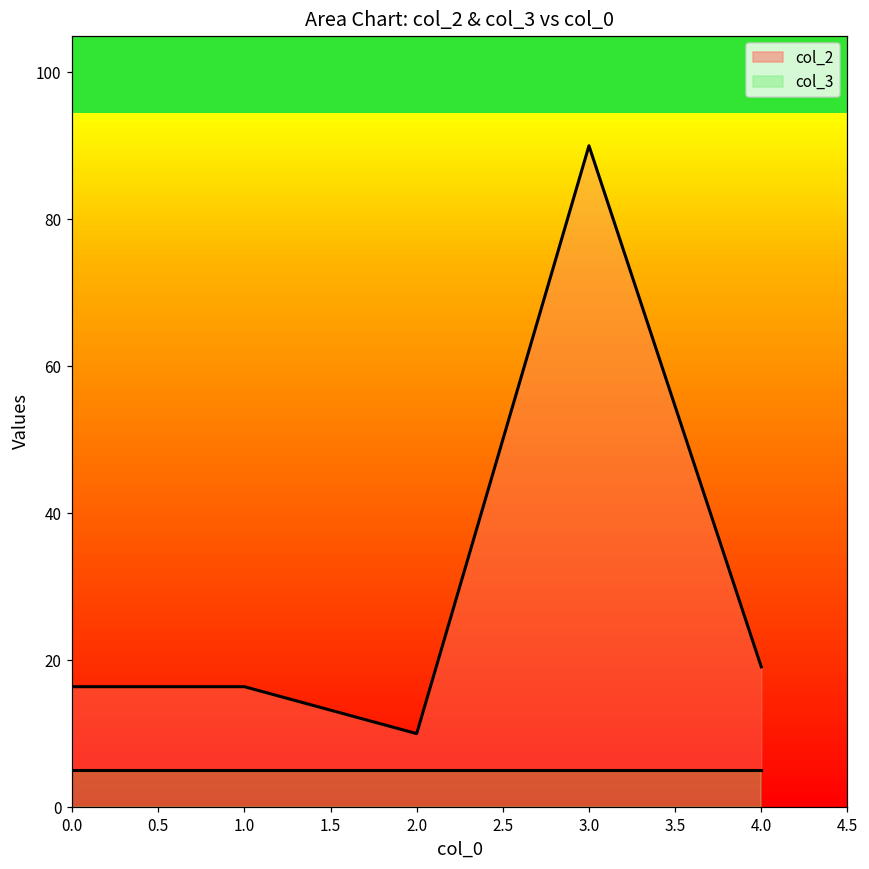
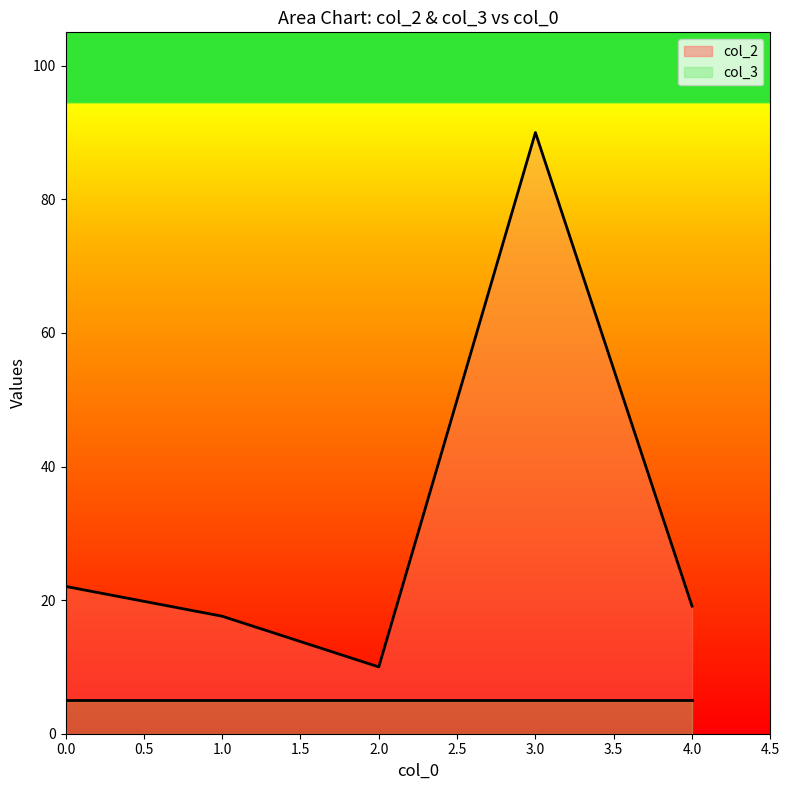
  {
    "col_2": {
-     "0.0": 16,
-     "1.0": 16,
+     "0.0": 22,
+     "1.0": 18,
      "2.0": 10,
      "3.0": 90,
      "4.0": 19
    },
    "col_3": {
      "0.0": 5,
      "1.0": 5,
      "2.0": 5,
      "3.0": 5,
      "4.0": 5
    }
  }
